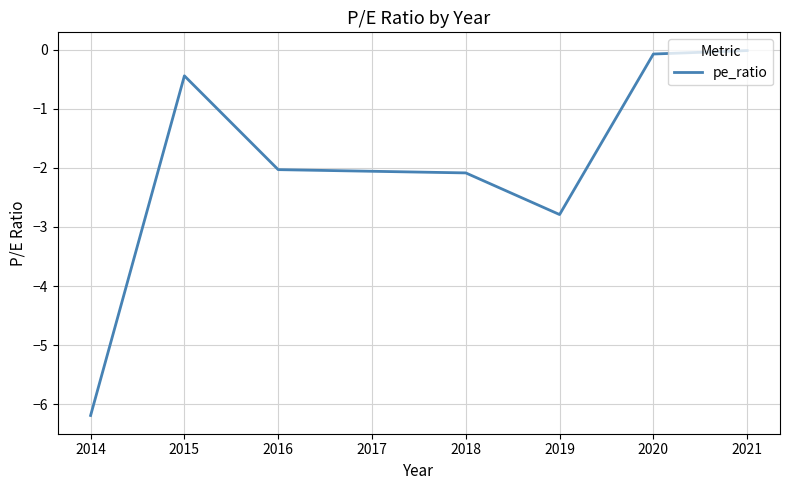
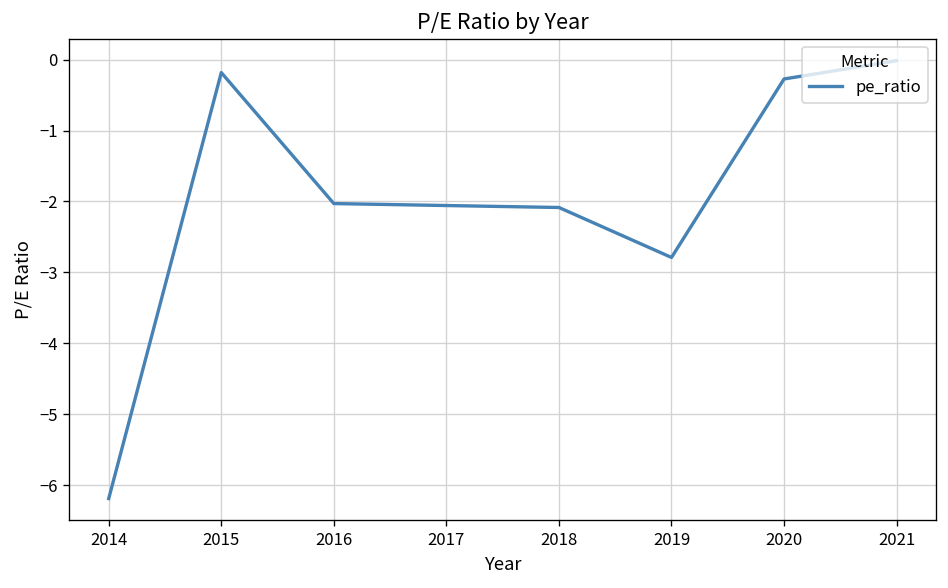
  {
    "2014": -6.2,
-   "2015": -0.4,
+   "2015": -0.2,
    "2016": -2.0,
    "2018": -2.1,
    "2019": -2.8,
-   "2020": -0.1
+   "2020": -0.3
  }
